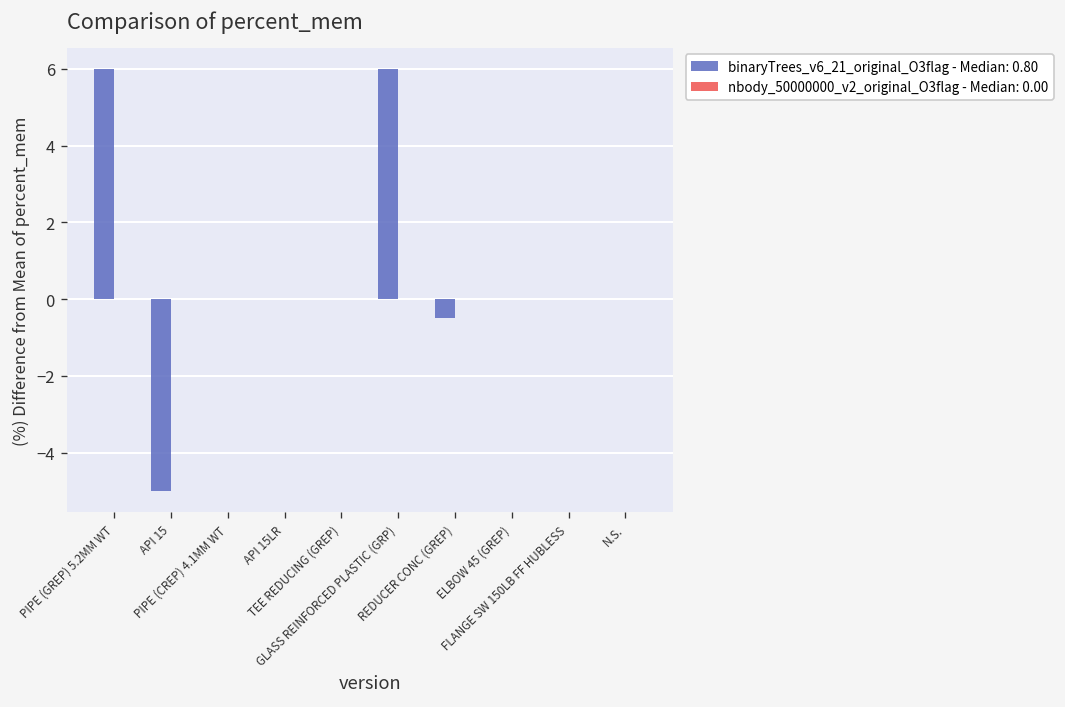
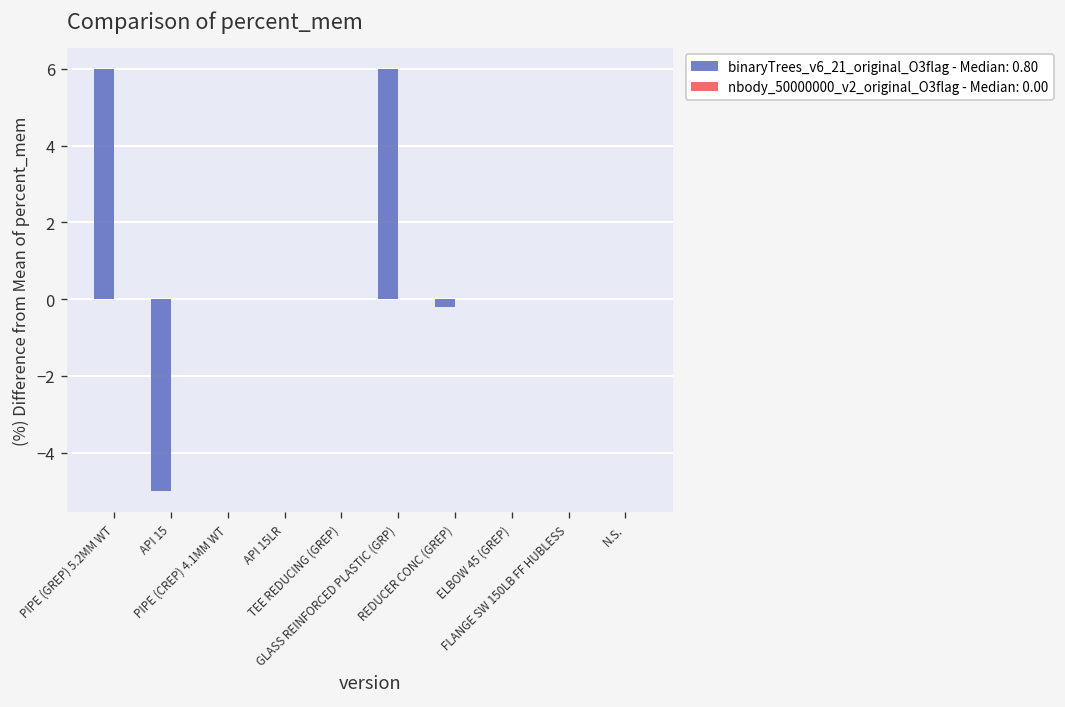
  {
    "binaryTrees_v6_21_original_O3flag - Median: 0.80": {
      "PIPE (GREP) 5.2MM WT": 6.0,
      "API 15": -5.0,
      "PIPE (CREP) 4.1MM WT": 0.0,
      "API 15LR": 0.0,
      "TEE REDUCING (GREP)": 0.0,
      "GLASS REINFORCED PLASTIC (GRP)": 6.0,
-     "REDUCER CONC (GREP)": -0.5,
+     "REDUCER CONC (GREP)": -0.2,
      "ELBOW 45 (GREP)": 0.0,
      "FLANGE SW 150LB FF HUBLESS": 0.0,
      "N.S.": 0.0
    },
    "nbody_50000000_v2_original_O3flag - Median: 0.00": {
      "PIPE (GREP) 5.2MM WT": 0.0,
      "API 15": 0.0,
      "PIPE (CREP) 4.1MM WT": 0.0,
      "API 15LR": 0.0,
      "TEE REDUCING (GREP)": 0.0,
      "GLASS REINFORCED PLASTIC (GRP)": 0.0,
      "REDUCER CONC (GREP)": 0.0,
      "ELBOW 45 (GREP)": 0.0,
      "FLANGE SW 150LB FF HUBLESS": 0.0,
      "N.S.": 0.0
    }
  }
